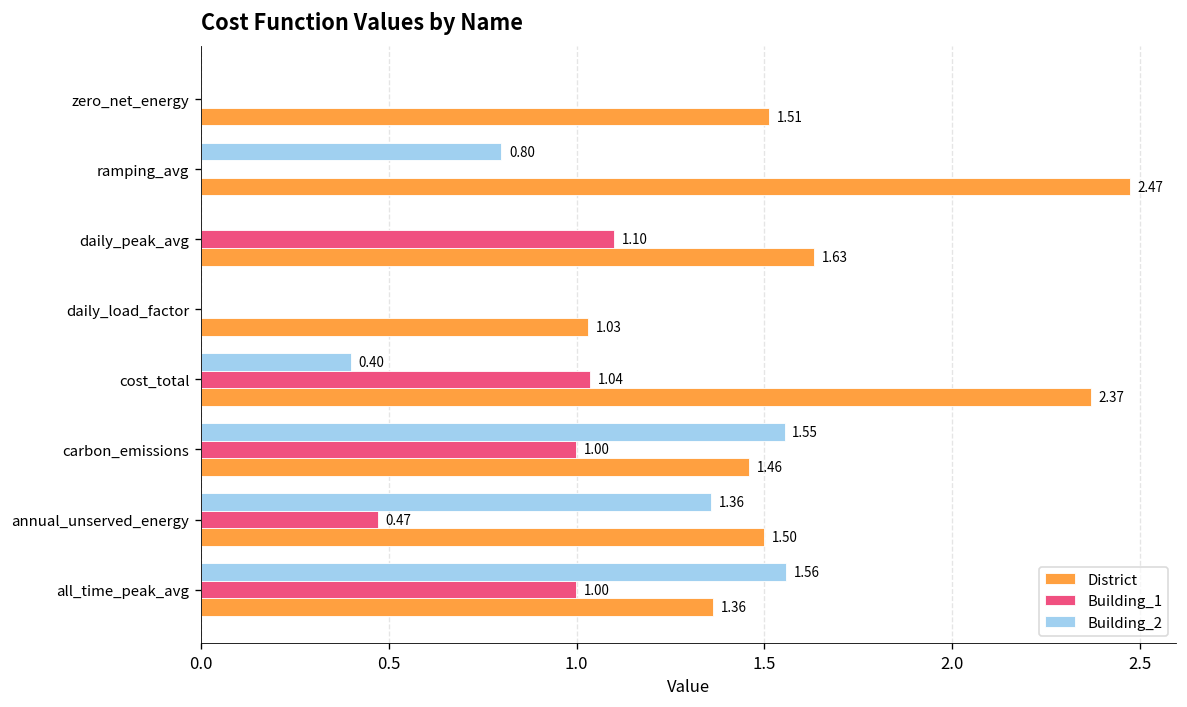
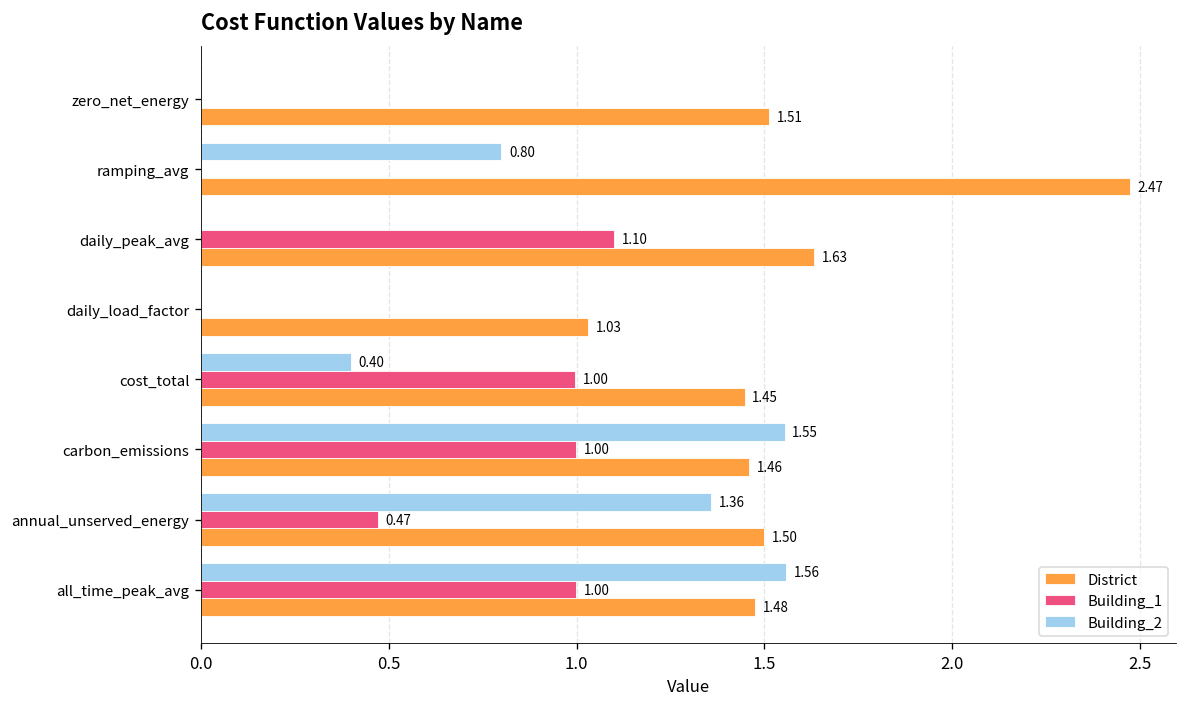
  {
    "District": {
      "zero_net_energy": 1.51,
      "ramping_avg": 2.47,
      "daily_peak_avg": 1.63,
      "daily_load_factor": 1.03,
-     "cost_total": 2.37,
+     "cost_total": 1.45,
      "carbon_emissions": 1.46,
      "annual_unserved_energy": 1.50,
-     "all_time_peak_avg": 1.36
+     "all_time_peak_avg": 1.48
    },
    "Building_1": {
      "daily_peak_avg": 1.10,
-     "cost_total": 1.04,
+     "cost_total": 1.00,
      "carbon_emissions": 1.00,
      "annual_unserved_energy": 0.47,
      "all_time_peak_avg": 1.00
    },
    "Building_2": {
      "ramping_avg": 0.80,
      "cost_total": 0.40,
      "carbon_emissions": 1.55,
      "annual_unserved_energy": 1.36,
      "all_time_peak_avg": 1.56
    }
  }
